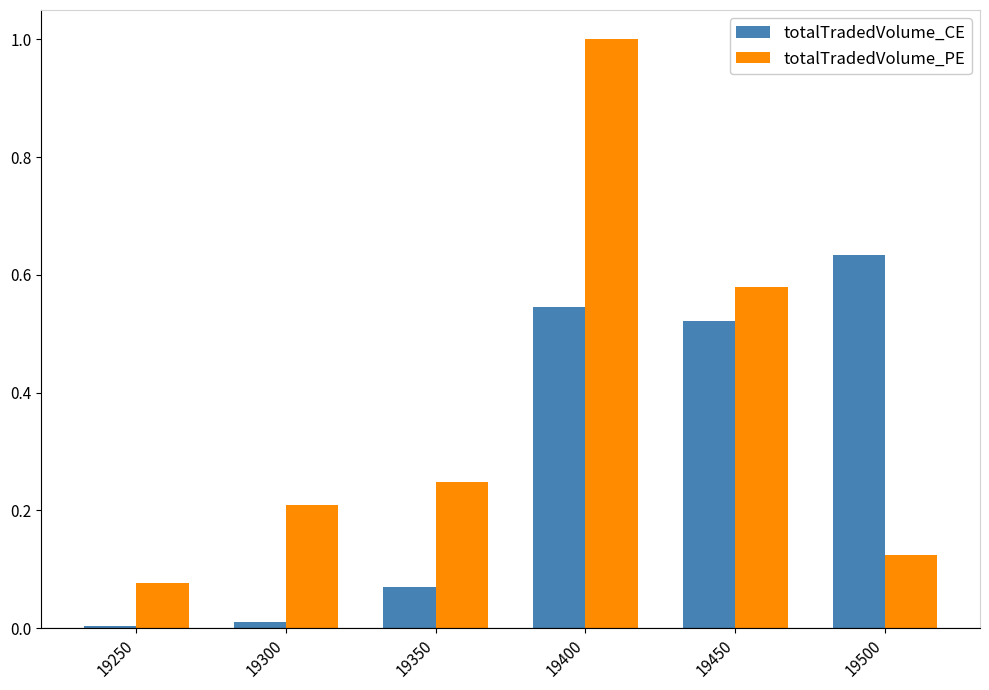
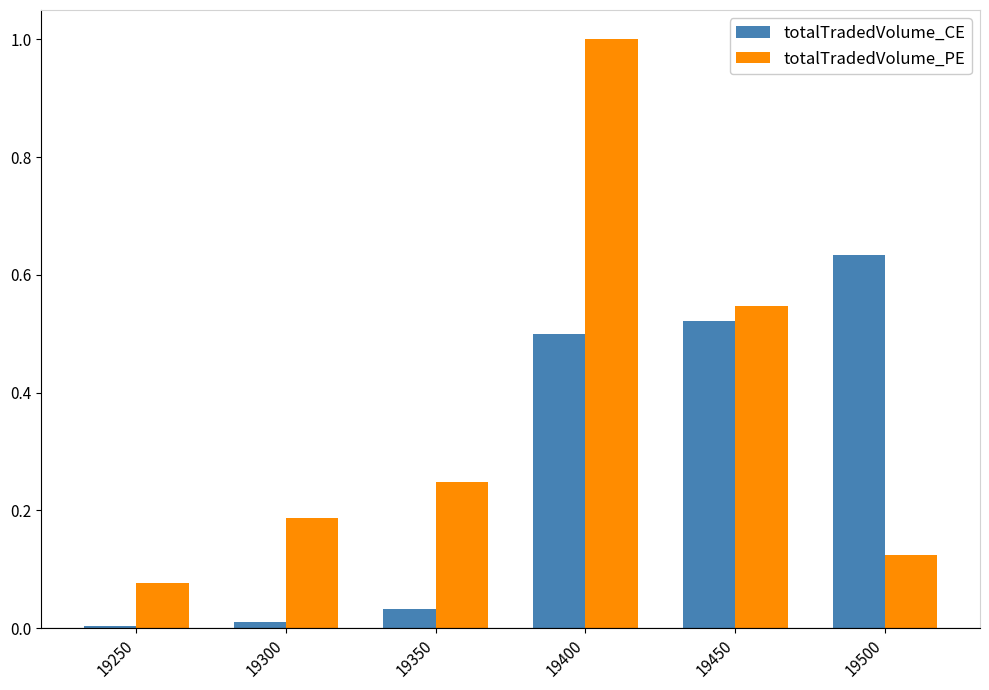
  {
    "totalTradedVolume_CE": {
      "19300": 0.01,
-     "19350": 0.07,
-     "19400": 0.55,
+     "19350": 0.03,
+     "19400": 0.50,
      "19450": 0.52,
      "19500": 0.63
    },
    "totalTradedVolume_PE": {
      "19250": 0.08,
-     "19300": 0.21,
+     "19300": 0.19,
      "19350": 0.25,
      "19400": 1.00,
-     "19450": 0.58,
+     "19450": 0.55,
      "19500": 0.12
    }
  }
